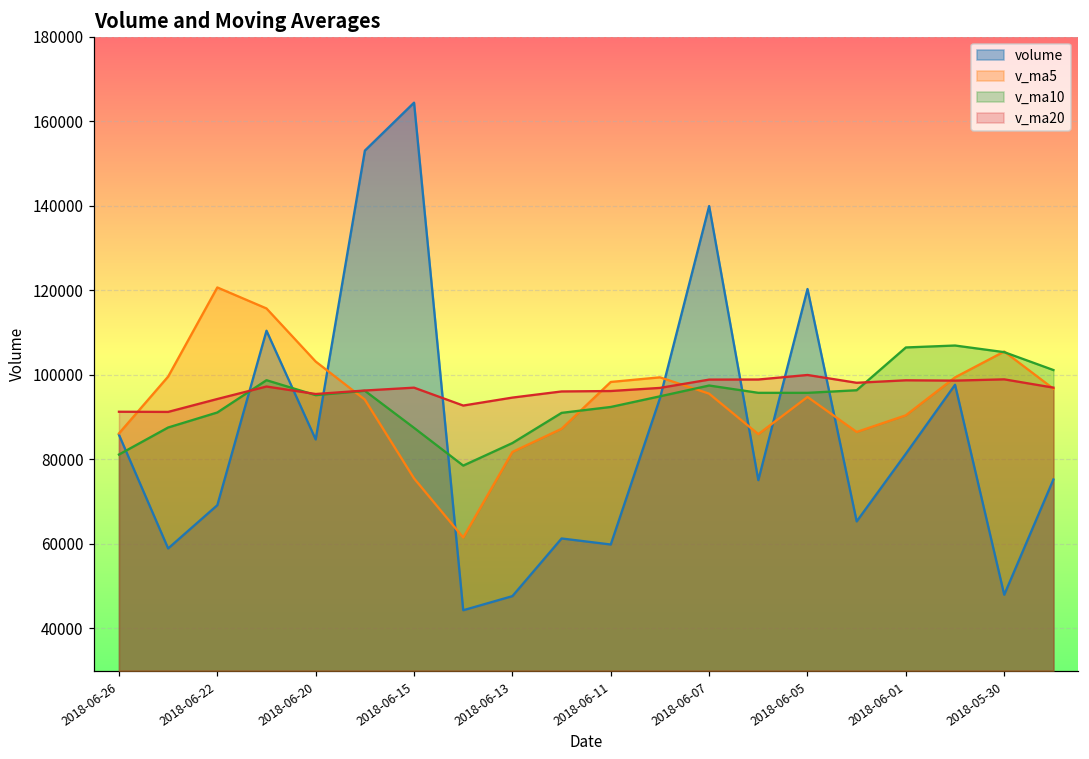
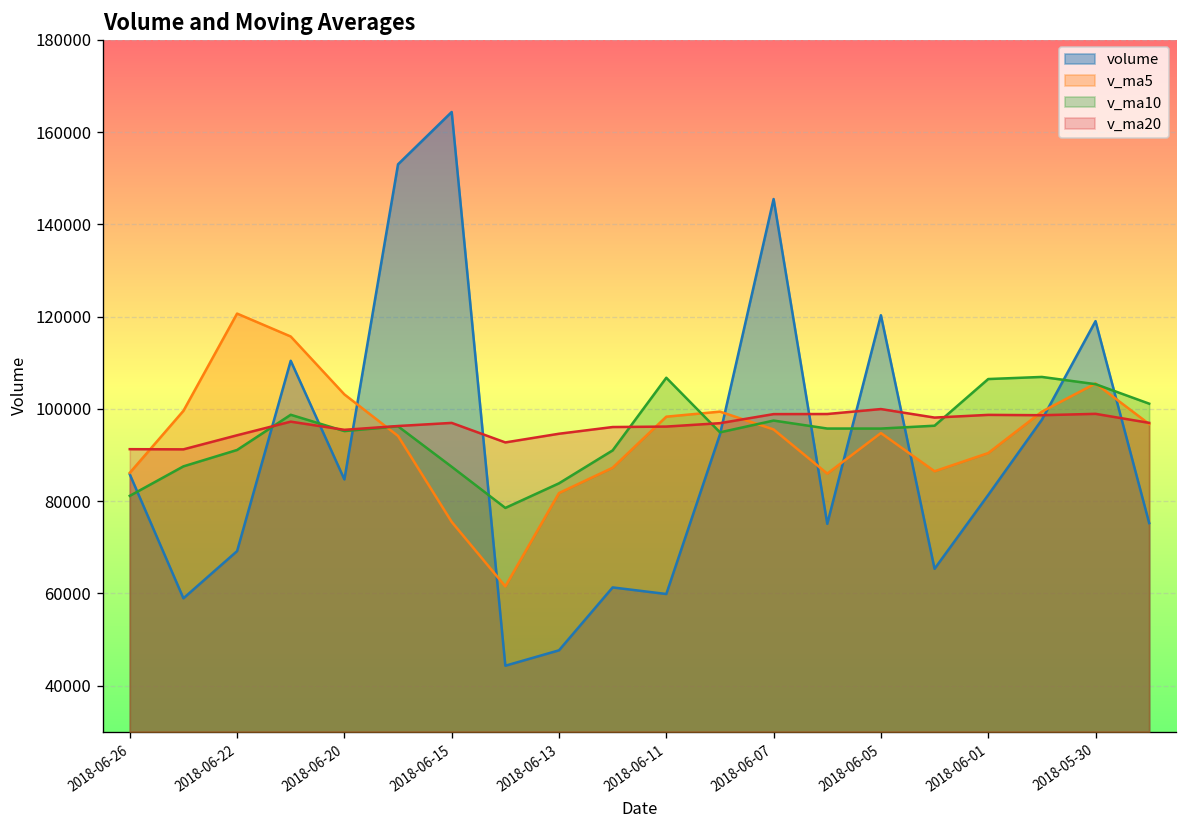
  {
    "volume": {
      "2018-06-22": 69000,
      "2018-06-20": 85000,
      "2018-06-15": 164000,
      "2018-06-13": 48000,
      "2018-06-11": 60000,
-     "2018-06-07": 140000,
+     "2018-06-07": 146000,
      "2018-06-05": 120000,
      "2018-06-01": 81000,
-     "2018-05-30": 48000
+     "2018-05-30": 119000
    },
    "v_ma10": {
      "2018-06-26": 81000,
      "2018-06-22": 91000,
      "2018-06-15": 87000,
      "2018-06-13": 84000,
-     "2018-06-11": 92000,
+     "2018-06-11": 107000,
      "2018-06-07": 97000,
      "2018-06-05": 96000,
      "2018-06-01": 106000
    }
  }
